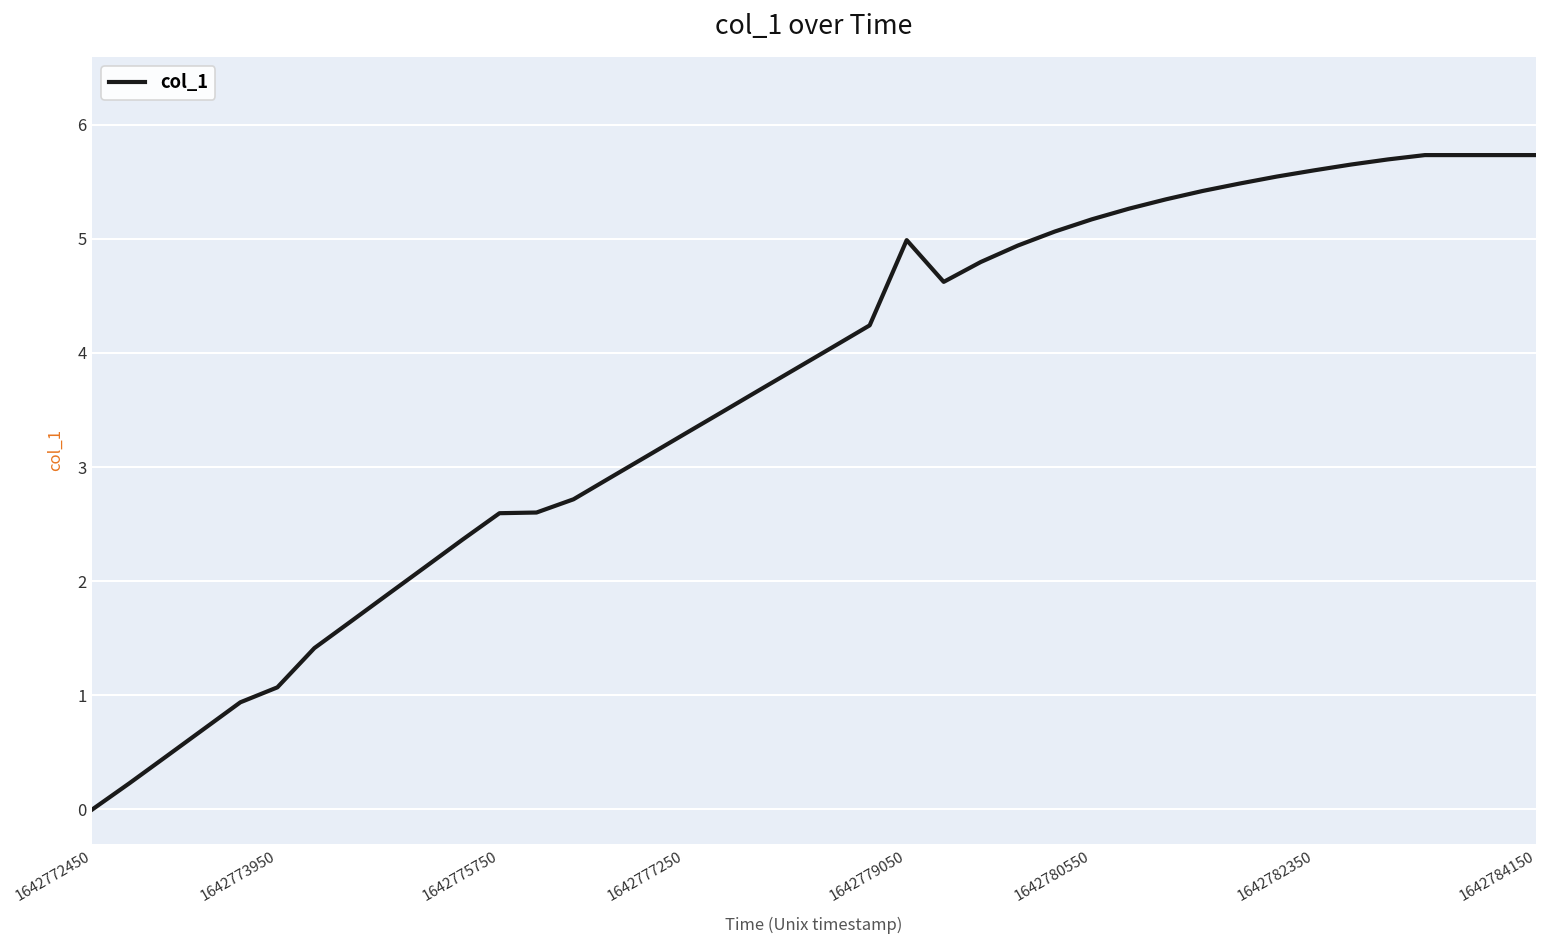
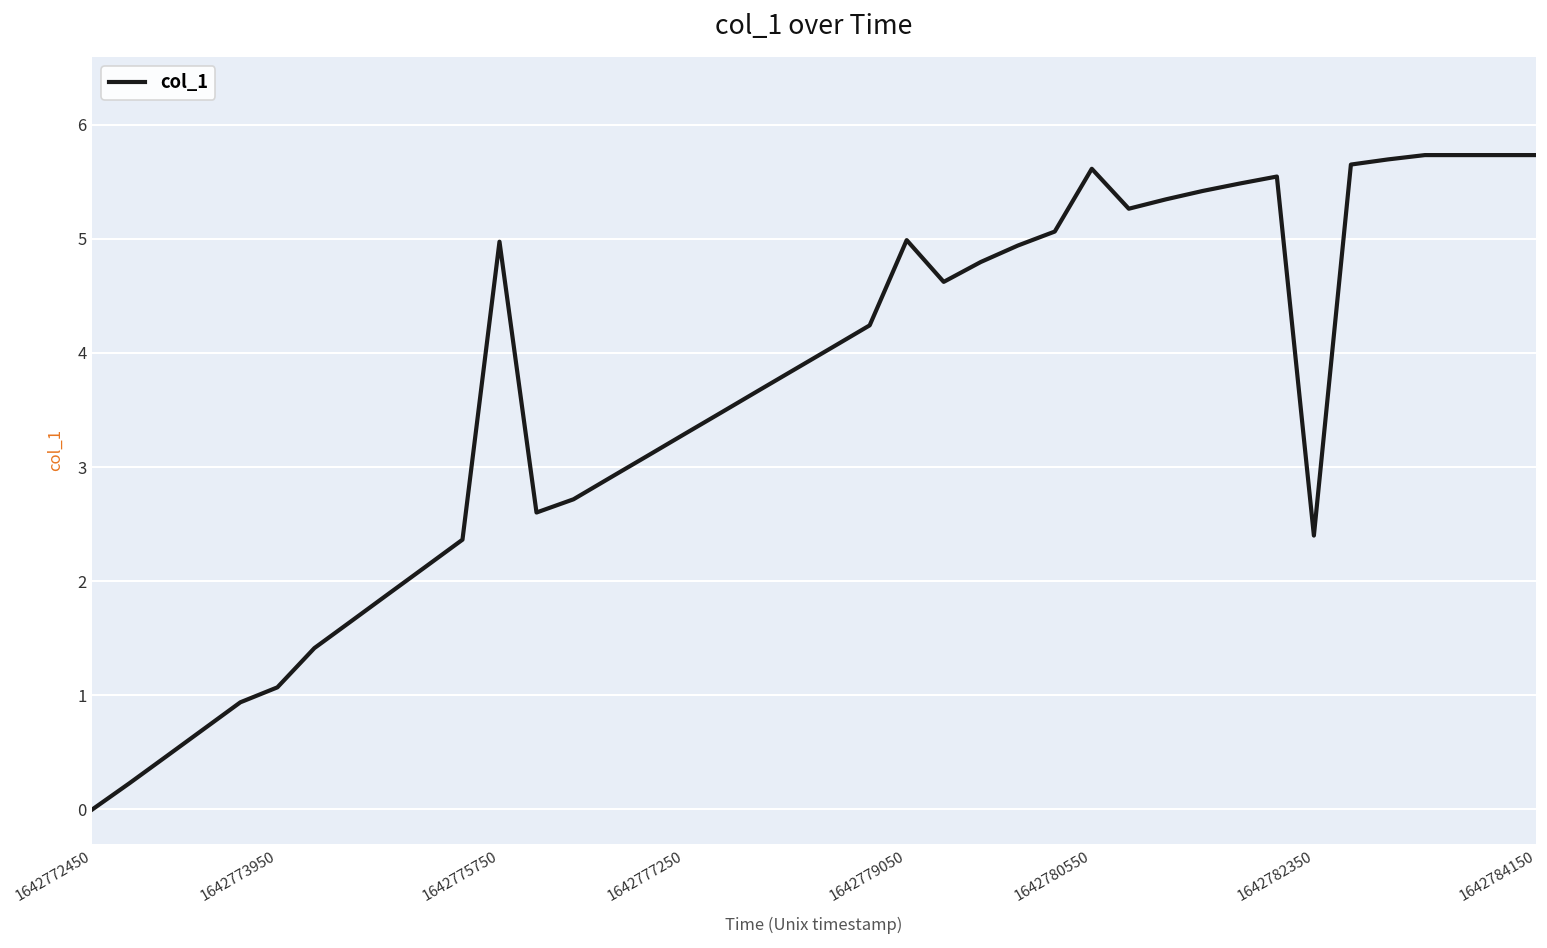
  {
    "1642772450": 0.0,
    "1642773950": 1.1,
-   "1642775750": 2.6,
+   "1642775750": 5.0,
    "1642777250": 3.3,
    "1642779050": 5.0,
-   "1642780550": 5.2,
-   "1642782350": 5.6,
+   "1642780550": 5.6,
+   "1642782350": 2.4,
    "1642784150": 5.7
  }
